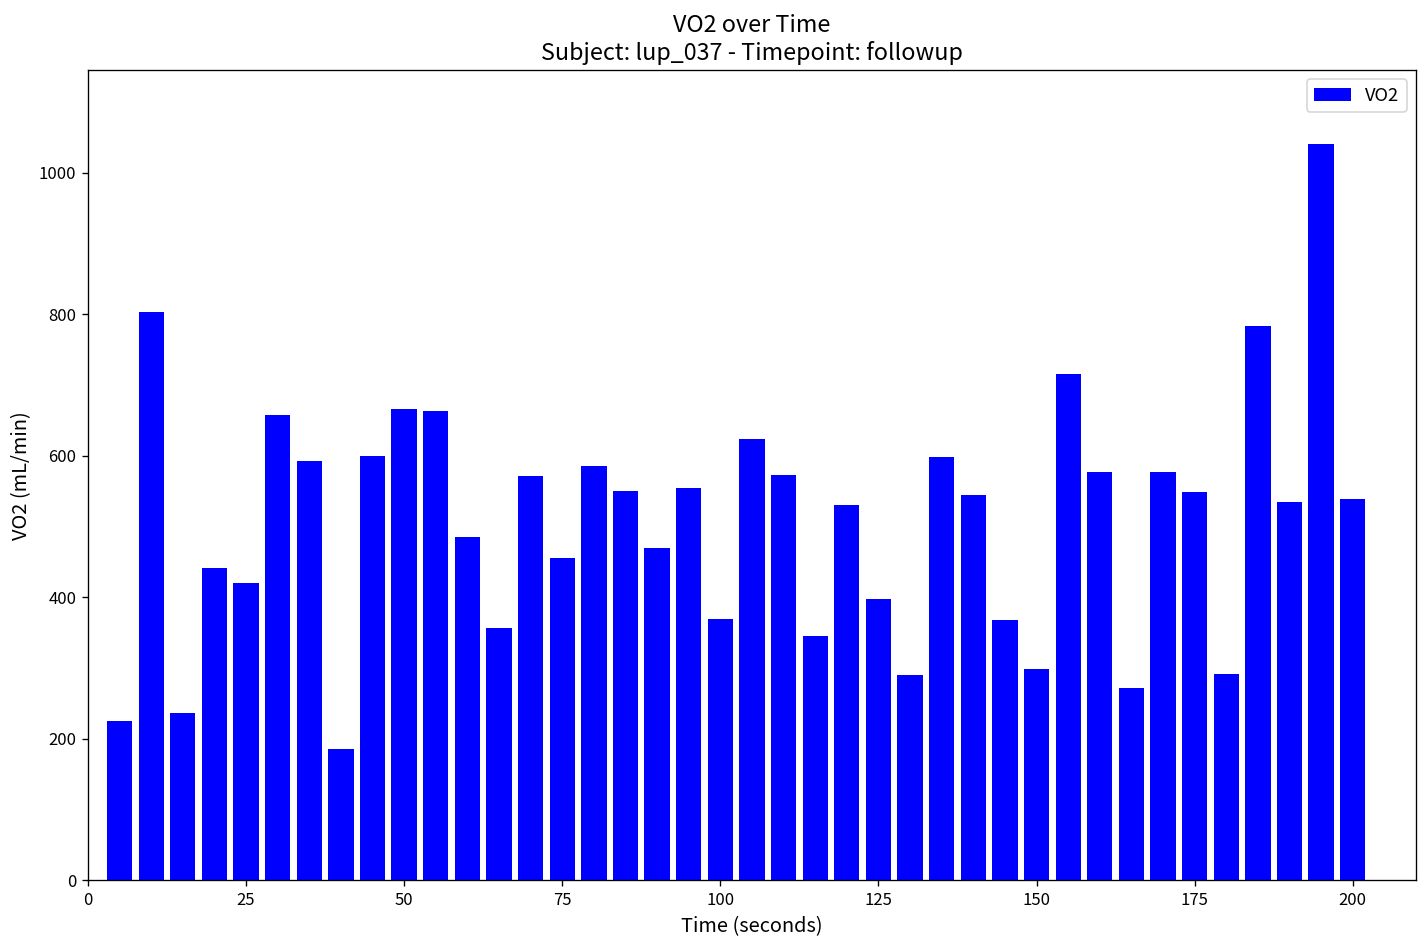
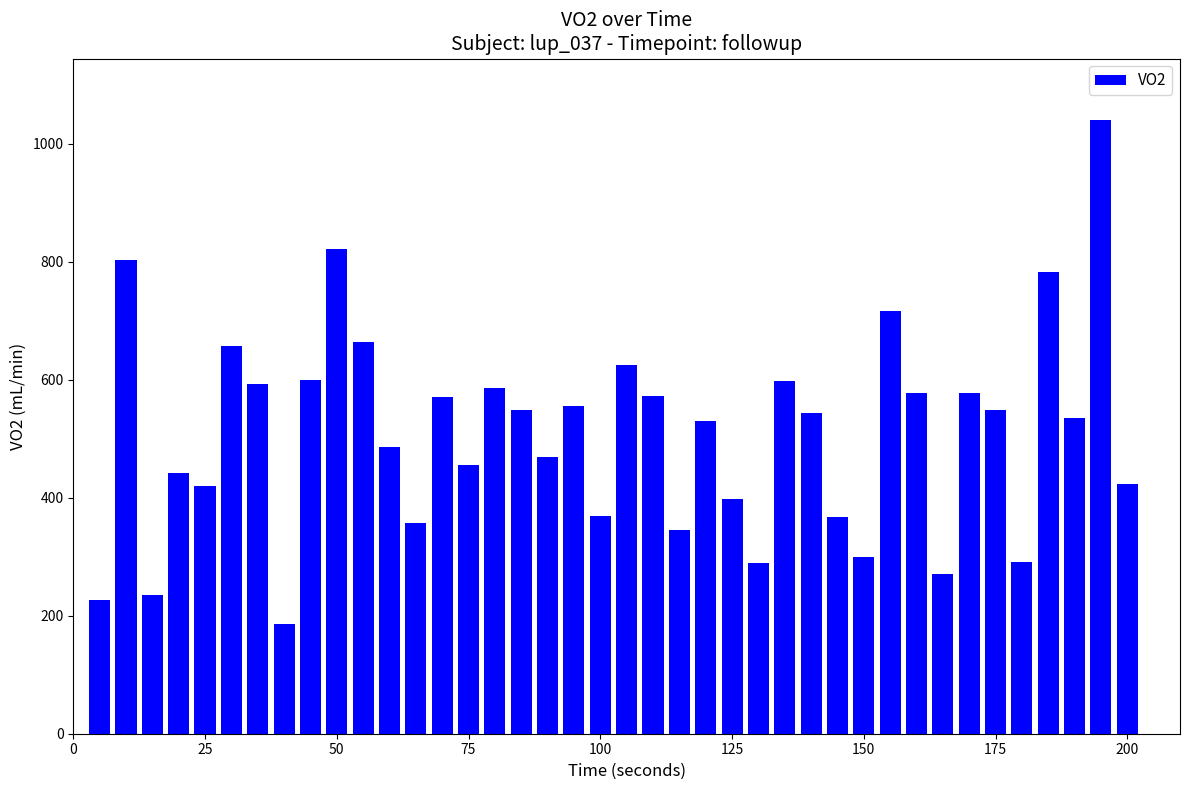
  {
    "25": 420,
-   "50": 670,
+   "50": 820,
    "75": 460,
    "100": 370,
    "125": 400,
    "150": 300,
    "175": 550,
-   "200": 540
+   "200": 420
  }
